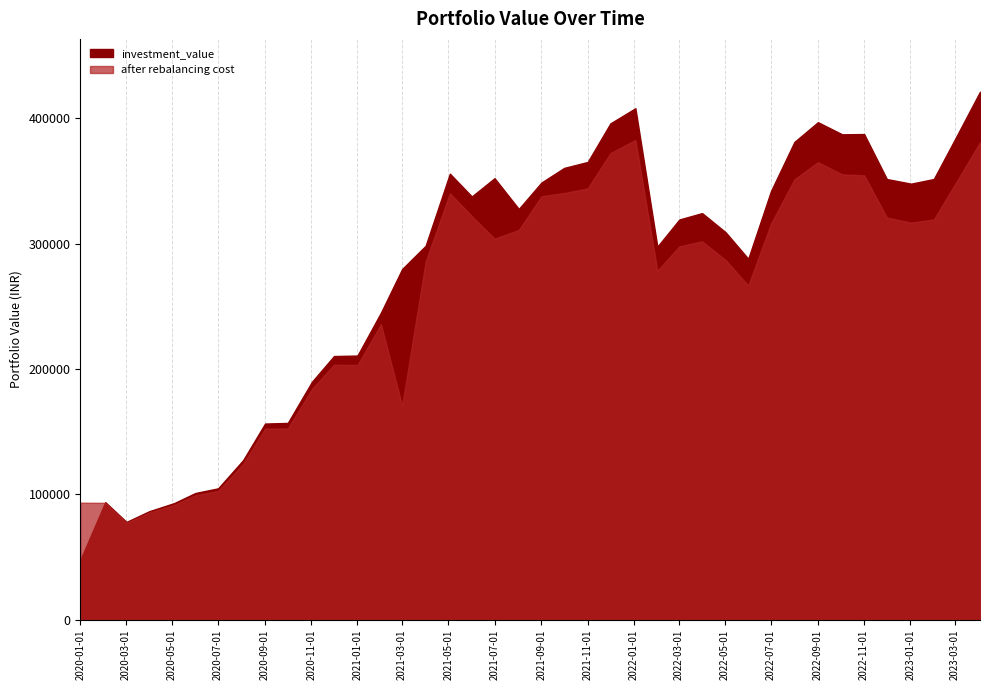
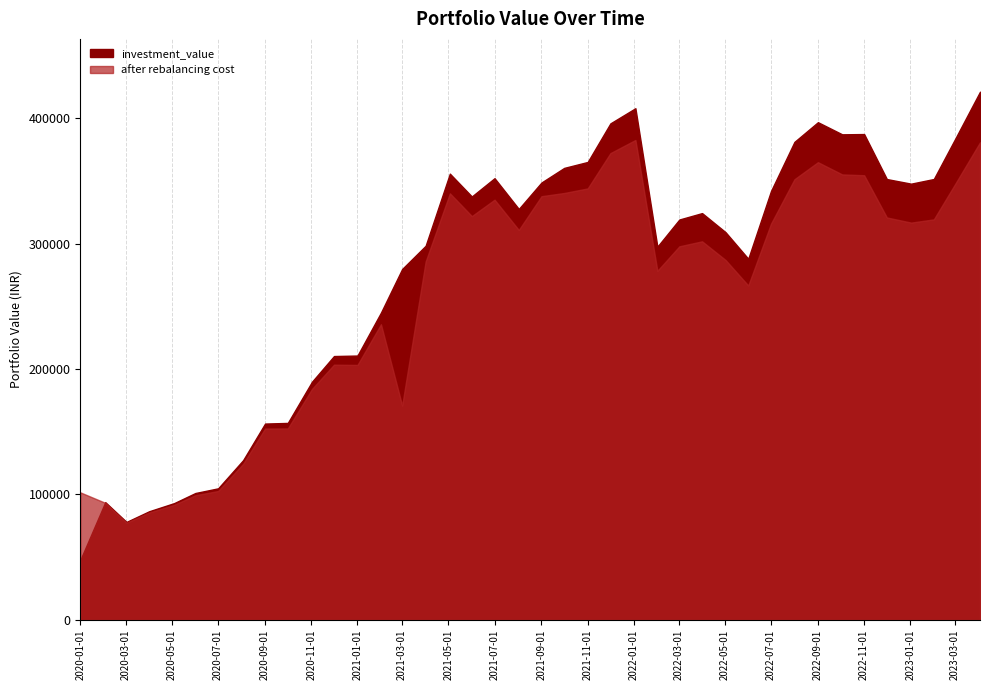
  {
    "investment_value": {
      "2020-01-01": 48000,
      "2020-07-01": 105000,
      "2020-09-01": 157000,
      "2021-01-01": 211000,
      "2021-03-01": 280000,
      "2021-07-01": 352000,
      "2021-09-01": 349000,
      "2021-11-01": 365000,
      "2022-07-01": 342000,
      "2022-09-01": 397000,
      "2022-11-01": 388000,
      "2023-03-01": 384000
    },
    "after rebalancing cost": {
-     "2020-01-01": 93000,
+     "2020-01-01": 102000,
      "2020-07-01": 103000,
      "2020-09-01": 153000,
      "2021-01-01": 203000,
      "2021-03-01": 171000,
-     "2021-07-01": 304000,
+     "2021-07-01": 335000,
      "2021-09-01": 338000,
      "2021-11-01": 344000,
      "2022-07-01": 316000,
      "2022-09-01": 365000,
      "2022-11-01": 355000,
      "2023-03-01": 348000
    }
  }
